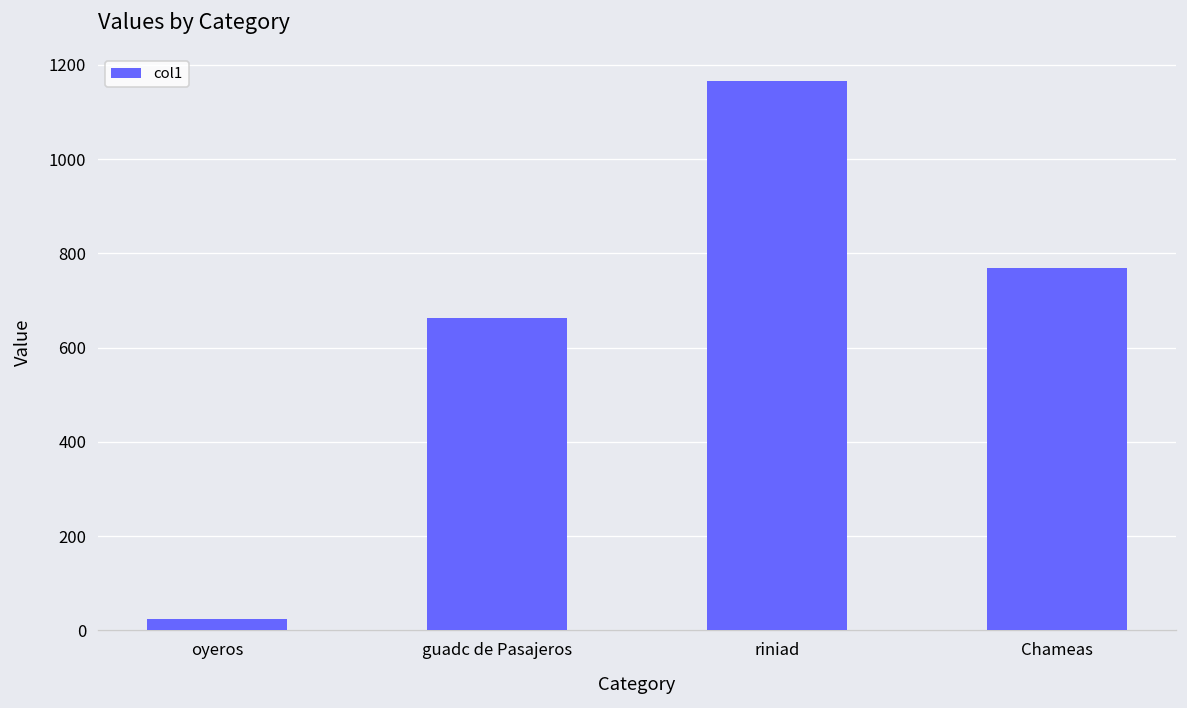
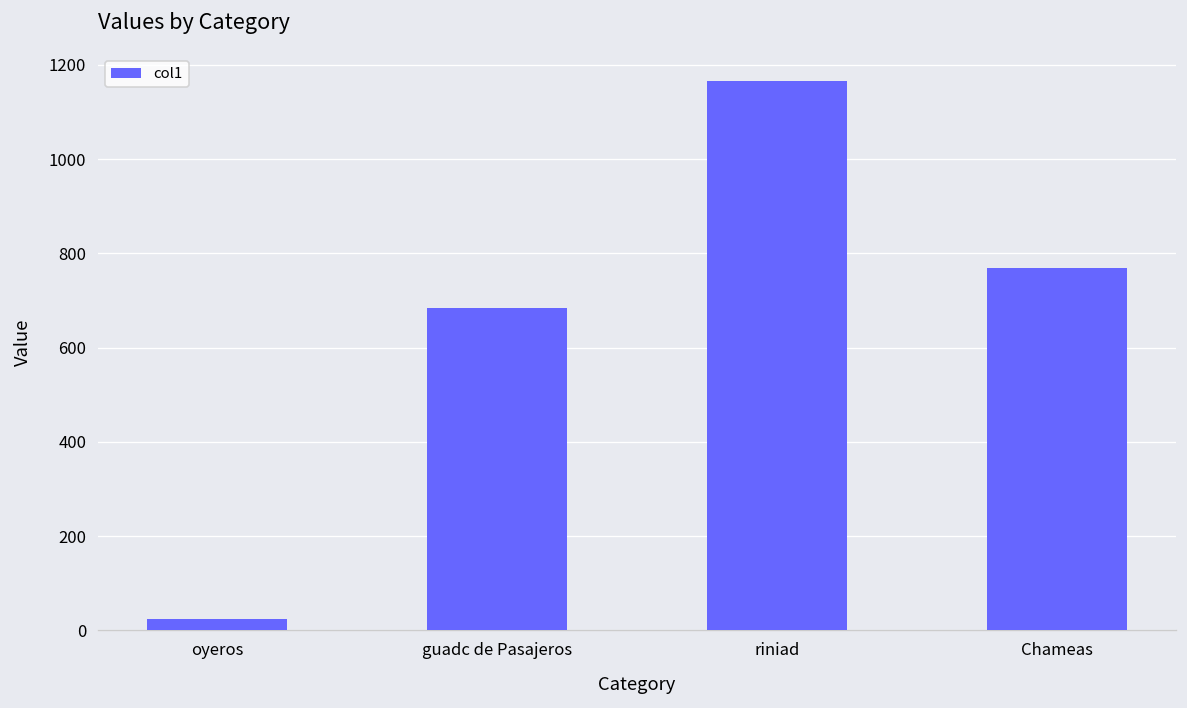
  {
    "oyeros": 20,
-   "guadc de Pasajeros": 660,
+   "guadc de Pasajeros": 680,
    "riniad": 1170,
    "Chameas": 770
  }
